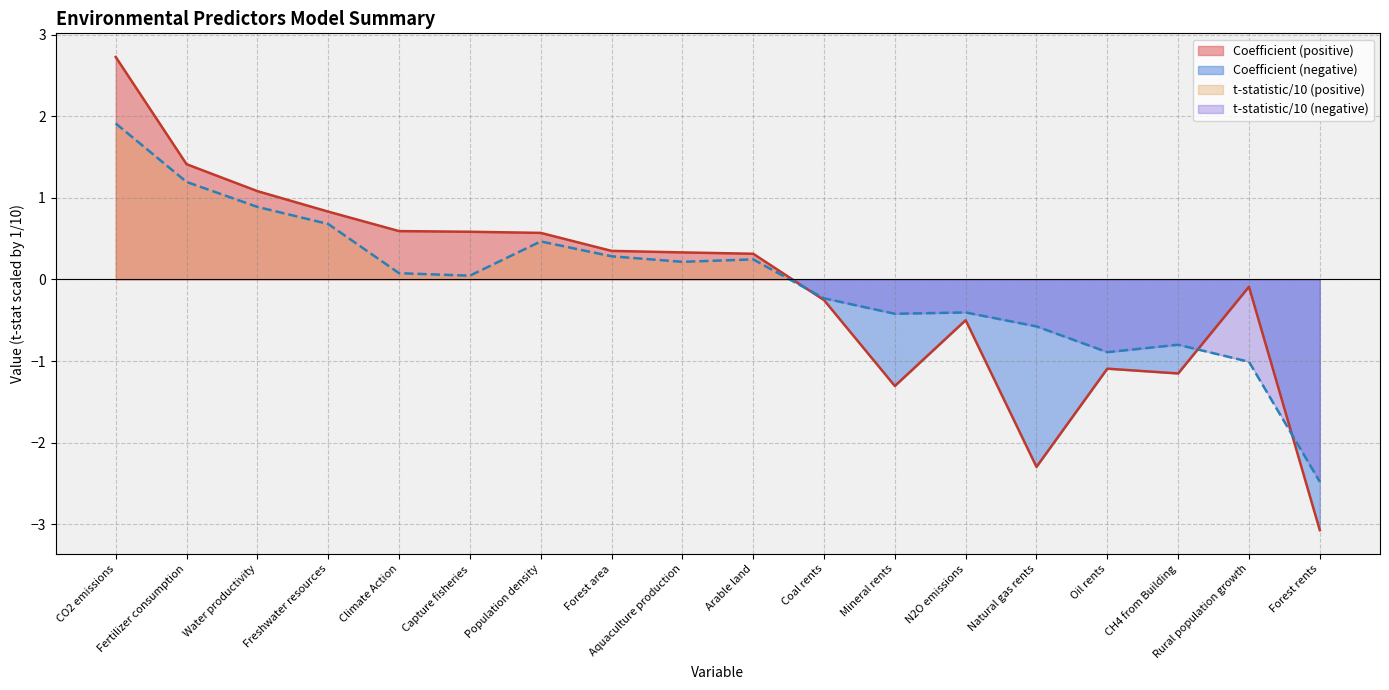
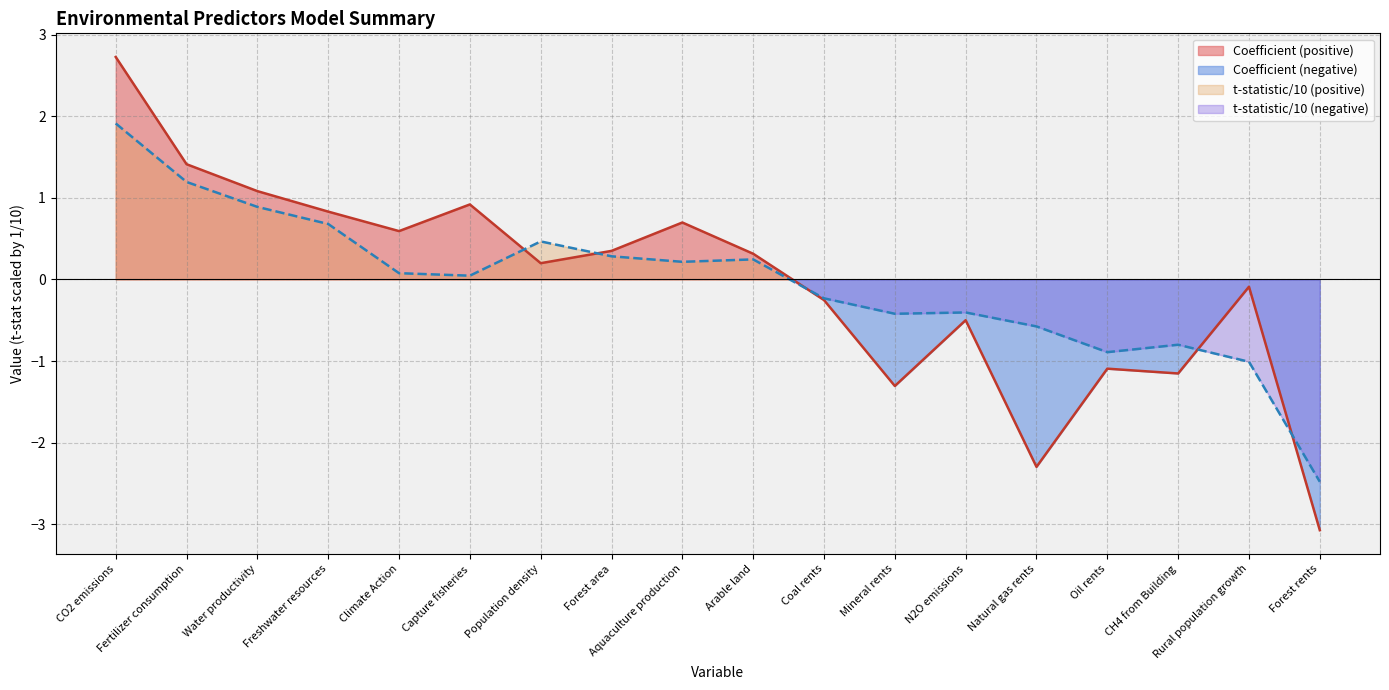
  {
    "Coefficient (positive)": {
-     "Capture fisheries": 0.6,
-     "Population density": 0.6,
-     "Aquaculture production": 0.3
+     "Capture fisheries": 0.9,
+     "Population density": 0.2,
+     "Aquaculture production": 0.7
    }
  }
